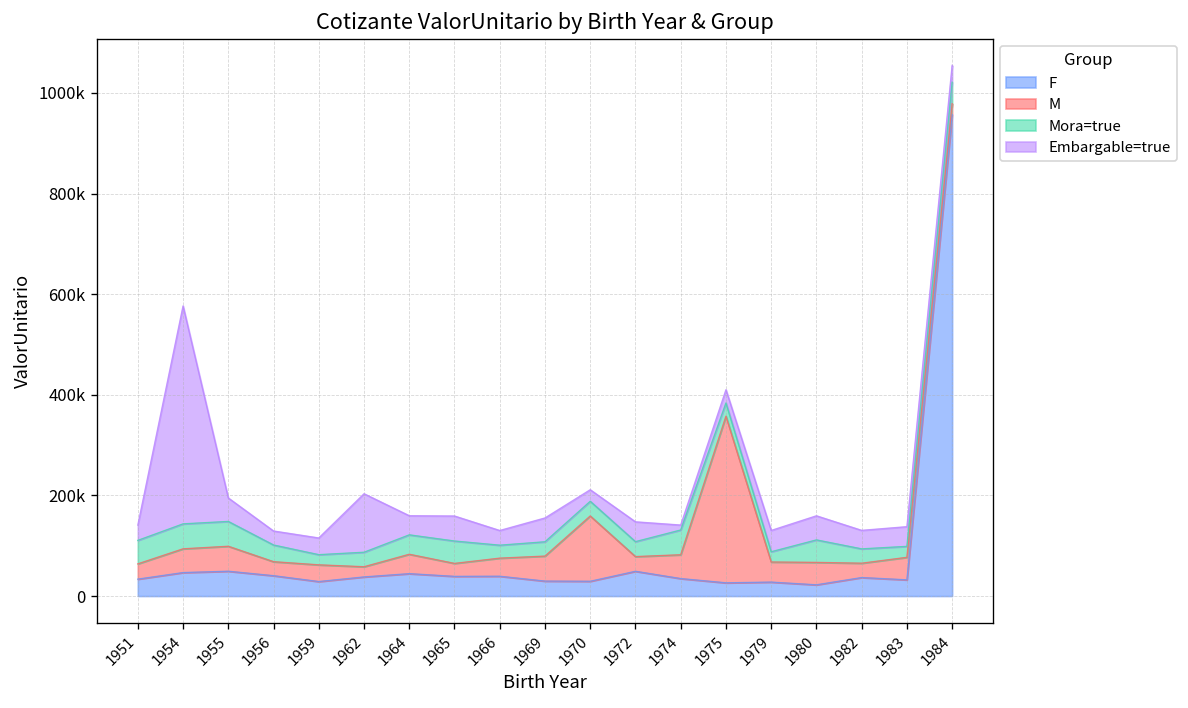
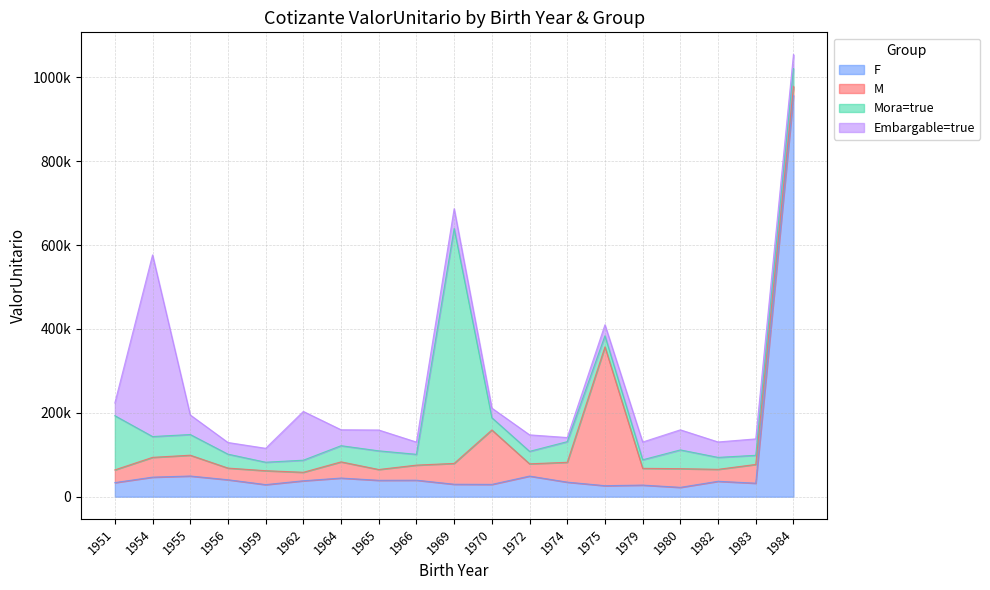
  {
    "F": {
      "1951": 30000,
      "1954": 50000,
      "1955": 50000,
      "1956": 40000,
      "1959": 30000,
      "1962": 40000,
      "1964": 40000,
      "1965": 40000,
      "1966": 40000,
      "1969": 30000,
      "1970": 30000,
      "1972": 50000,
      "1974": 30000,
      "1975": 30000,
      "1979": 30000,
      "1980": 20000,
      "1982": 40000,
      "1983": 30000,
      "1984": 960000
    },
    "M": {
      "1951": 30000,
      "1954": 50000,
      "1955": 50000,
      "1956": 30000,
      "1959": 30000,
      "1962": 20000,
      "1964": 40000,
      "1965": 30000,
      "1966": 40000,
      "1969": 50000,
      "1970": 130000,
      "1972": 30000,
      "1974": 50000,
      "1975": 330000,
      "1979": 40000,
      "1980": 40000,
      "1982": 30000,
      "1983": 40000,
      "1984": 20000
    },
    "Mora=true": {
-     "1951": 50000,
+     "1951": 130000,
      "1954": 50000,
      "1955": 50000,
      "1956": 30000,
      "1959": 20000,
      "1962": 30000,
      "1964": 40000,
      "1965": 40000,
      "1966": 30000,
-     "1969": 30000,
+     "1969": 560000,
      "1970": 30000,
      "1972": 30000,
      "1974": 50000,
      "1975": 30000,
      "1979": 20000,
      "1980": 40000,
      "1982": 30000,
      "1983": 20000,
      "1984": 40000
    },
    "Embargable=true": {
      "1951": 30000,
      "1954": 430000,
      "1955": 50000,
      "1956": 30000,
      "1959": 30000,
      "1962": 120000,
      "1964": 40000,
      "1965": 50000,
      "1966": 30000,
      "1969": 50000,
      "1970": 20000,
      "1972": 40000,
      "1974": 10000,
      "1975": 30000,
      "1979": 40000,
      "1980": 50000,
      "1982": 40000,
      "1983": 40000,
      "1984": 30000
    }
  }
